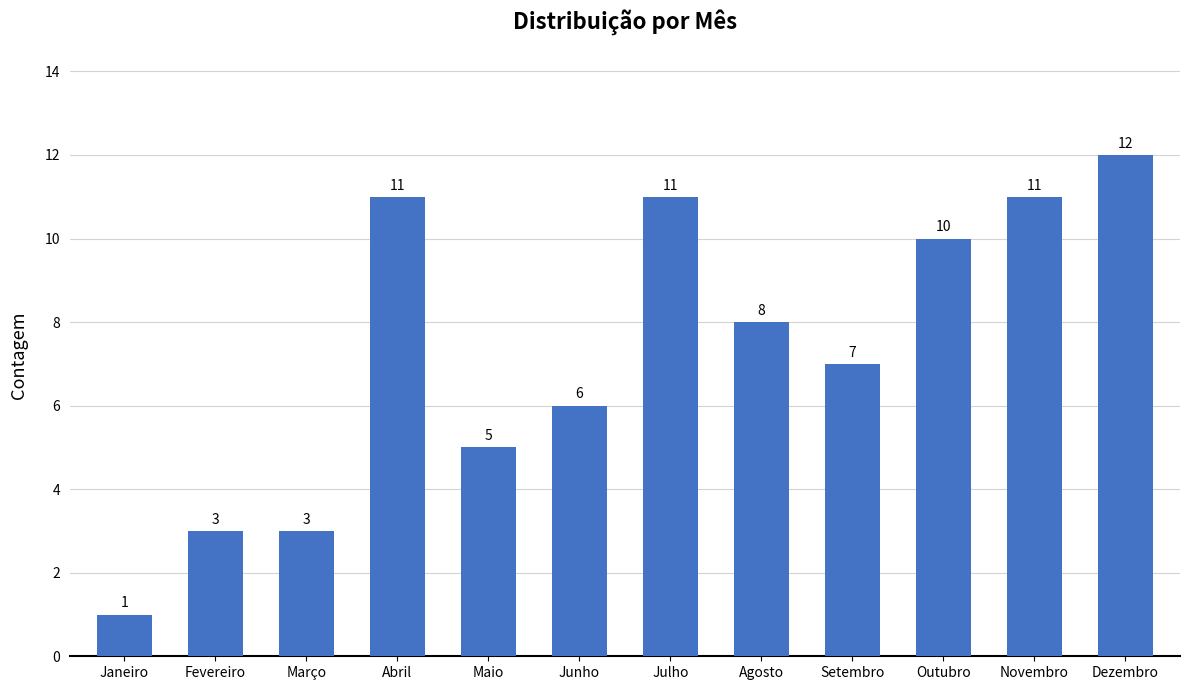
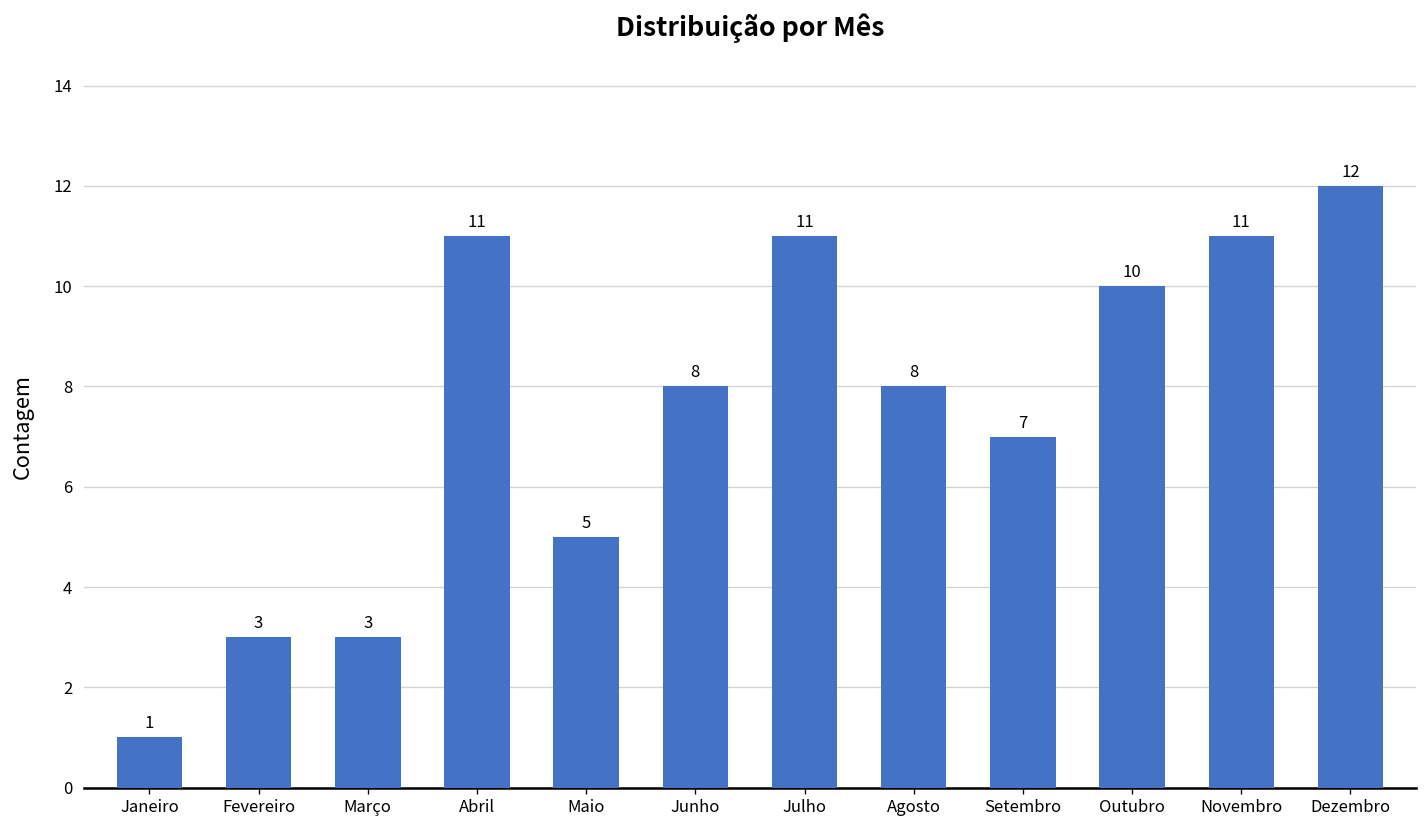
  {
    "Janeiro": 1,
    "Fevereiro": 3,
    "Março": 3,
    "Abril": 11,
    "Maio": 5,
-   "Junho": 6,
+   "Junho": 8,
    "Julho": 11,
    "Agosto": 8,
    "Setembro": 7,
    "Outubro": 10,
    "Novembro": 11,
    "Dezembro": 12
  }
